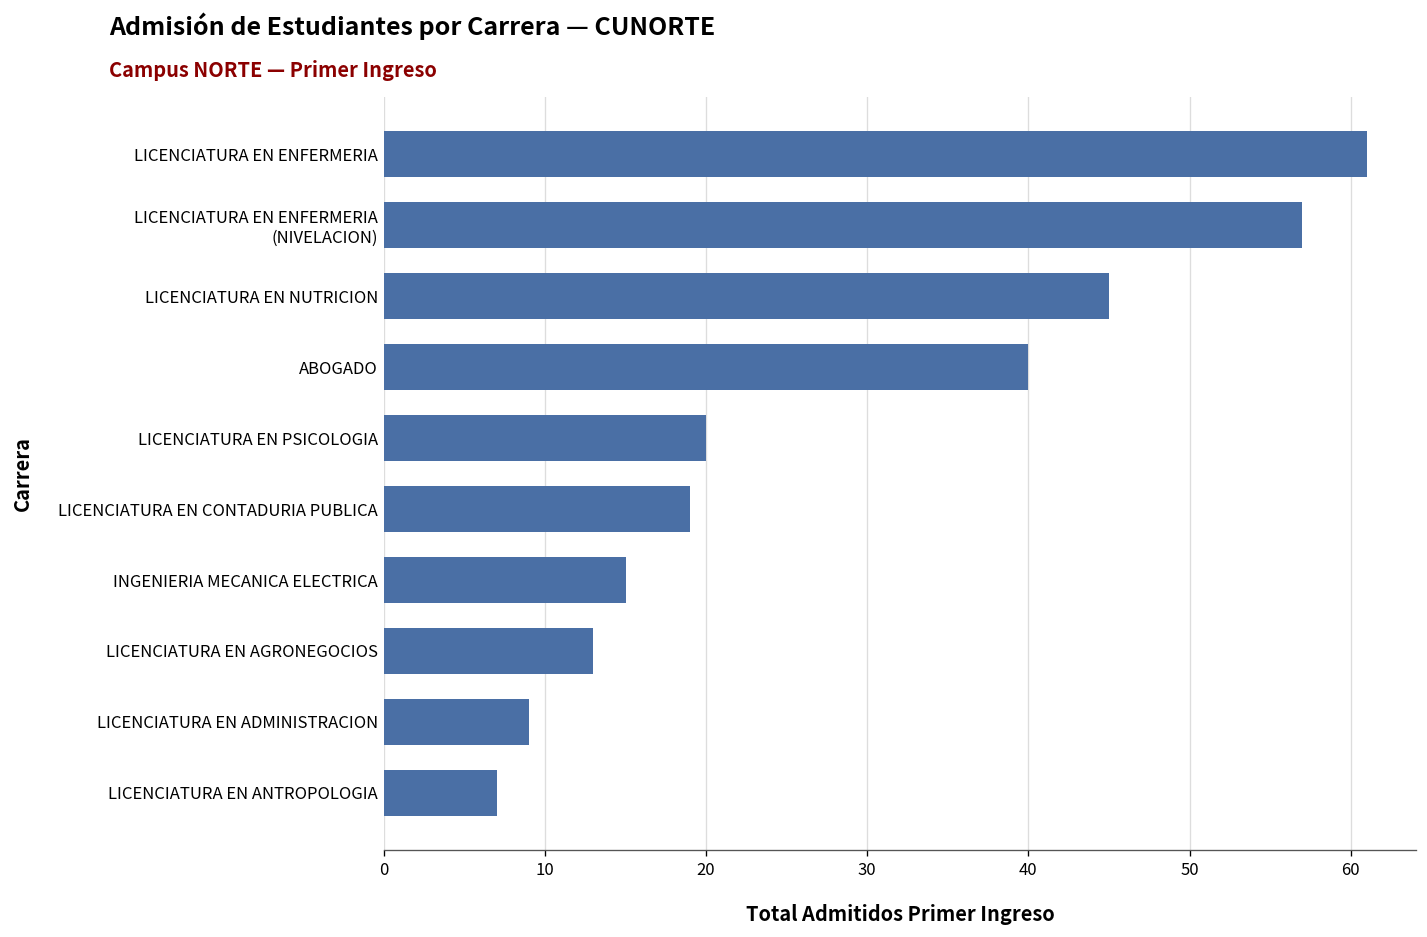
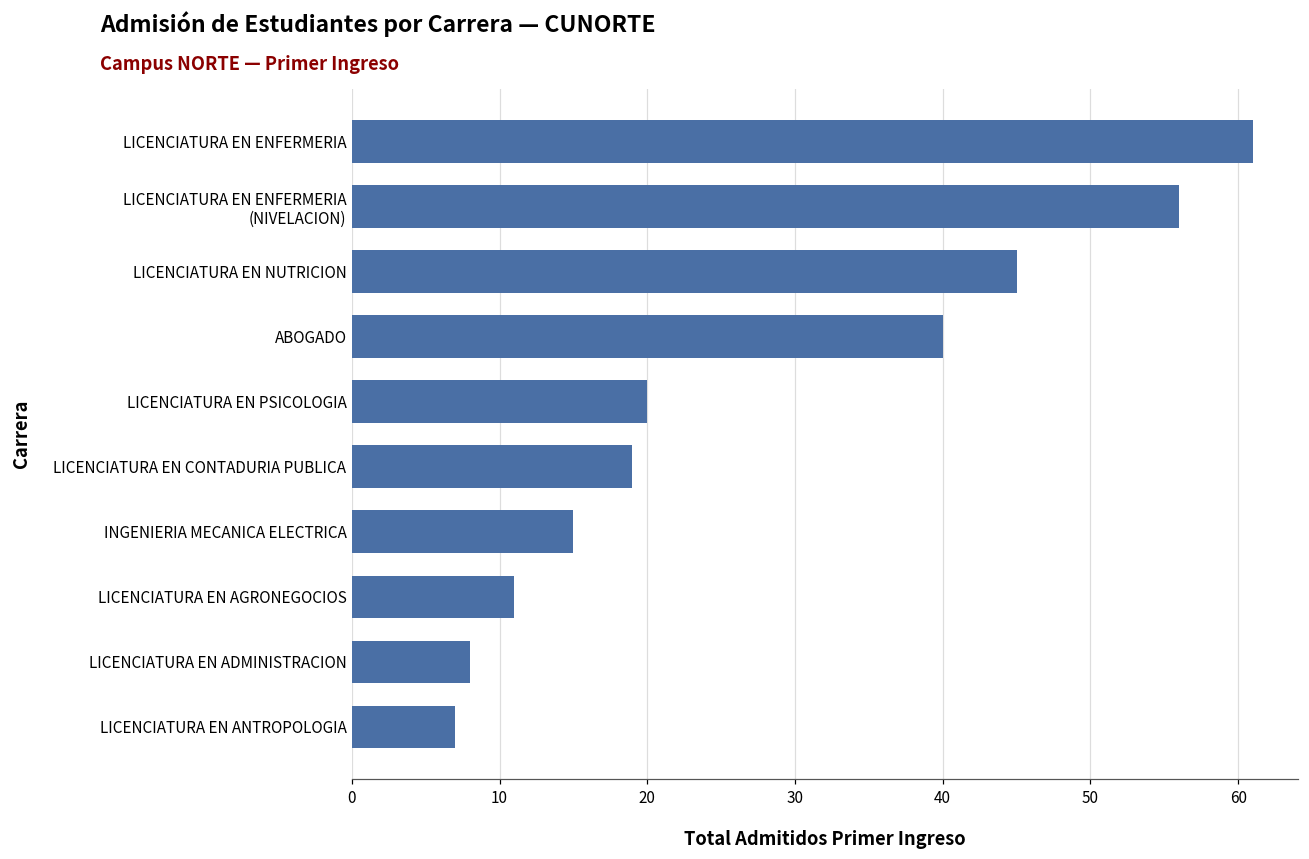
  {
    "LICENCIATURA EN ENFERMERIA": 61,
-   "LICENCIATURA EN ENFERMERIA (NIVELACION)": 57,
+   "LICENCIATURA EN ENFERMERIA (NIVELACION)": 56,
    "LICENCIATURA EN NUTRICION": 45,
    "ABOGADO": 40,
    "LICENCIATURA EN PSICOLOGIA": 20,
    "LICENCIATURA EN CONTADURIA PUBLICA": 19,
    "INGENIERIA MECANICA ELECTRICA": 15,
-   "LICENCIATURA EN AGRONEGOCIOS": 13,
-   "LICENCIATURA EN ADMINISTRACION": 9,
+   "LICENCIATURA EN AGRONEGOCIOS": 11,
+   "LICENCIATURA EN ADMINISTRACION": 8,
    "LICENCIATURA EN ANTROPOLOGIA": 7
  }
